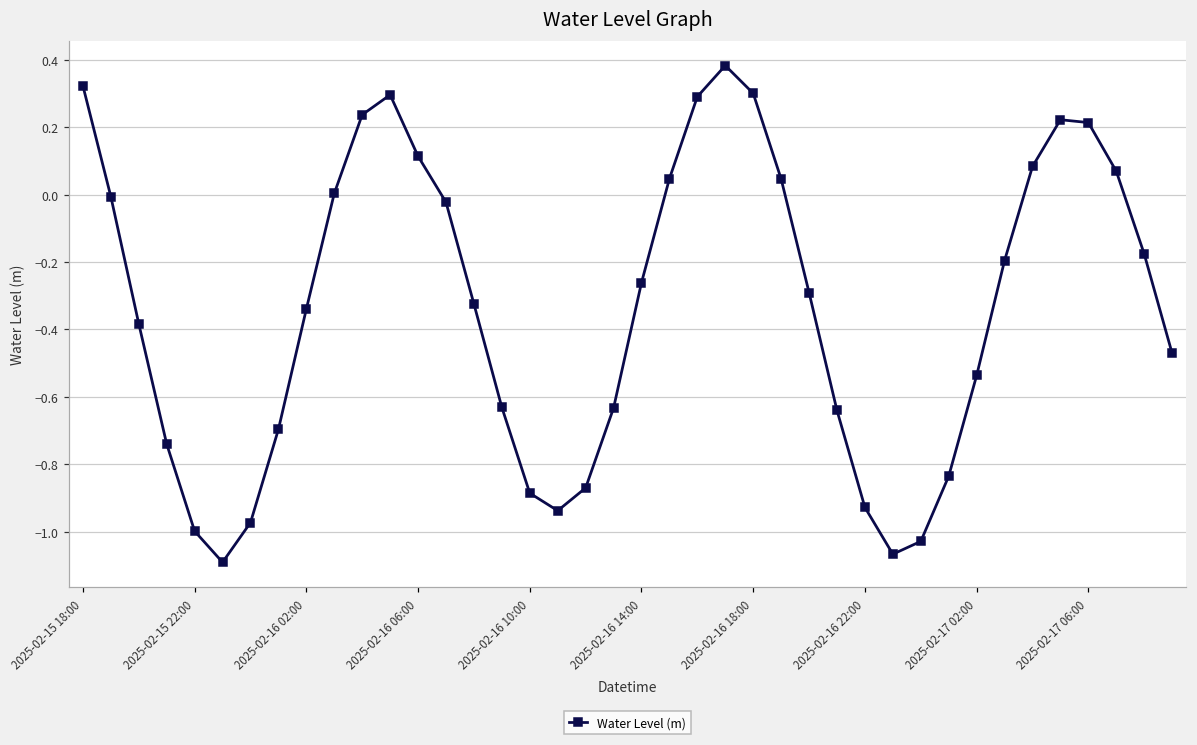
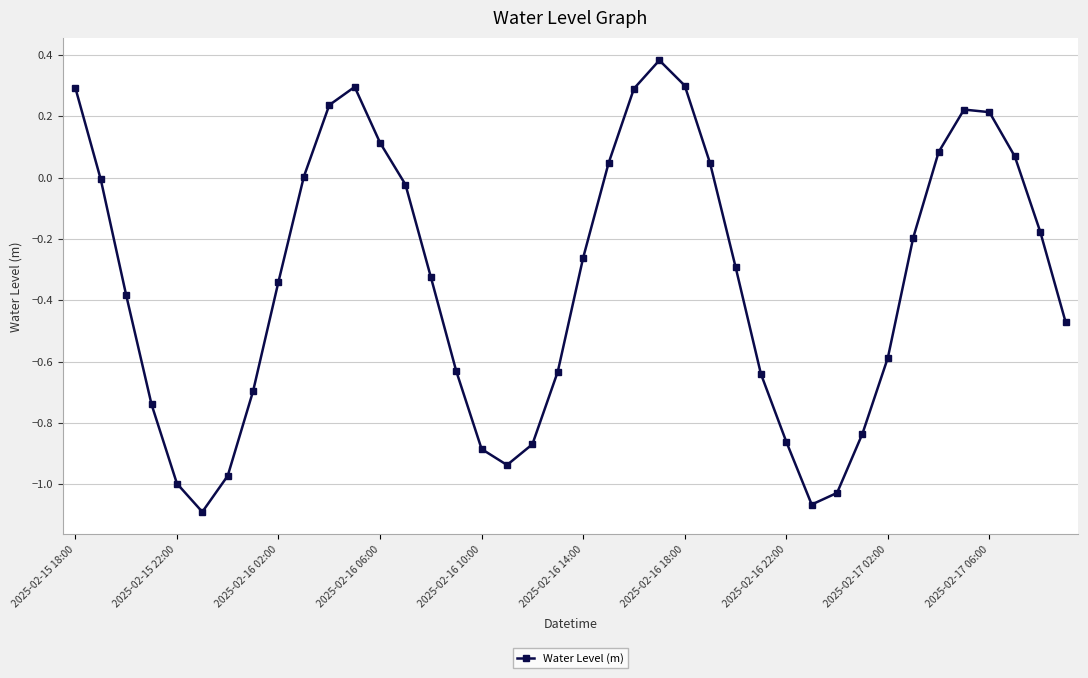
  {
-   "2025-02-15 18:00": 0.32,
+   "2025-02-15 18:00": 0.29,
    "2025-02-15 22:00": -1.00,
    "2025-02-16 02:00": -0.34,
    "2025-02-16 06:00": 0.11,
    "2025-02-16 10:00": -0.89,
    "2025-02-16 14:00": -0.26,
    "2025-02-16 18:00": 0.30,
-   "2025-02-16 22:00": -0.93,
-   "2025-02-17 02:00": -0.54,
+   "2025-02-16 22:00": -0.86,
+   "2025-02-17 02:00": -0.59,
    "2025-02-17 06:00": 0.21
  }
